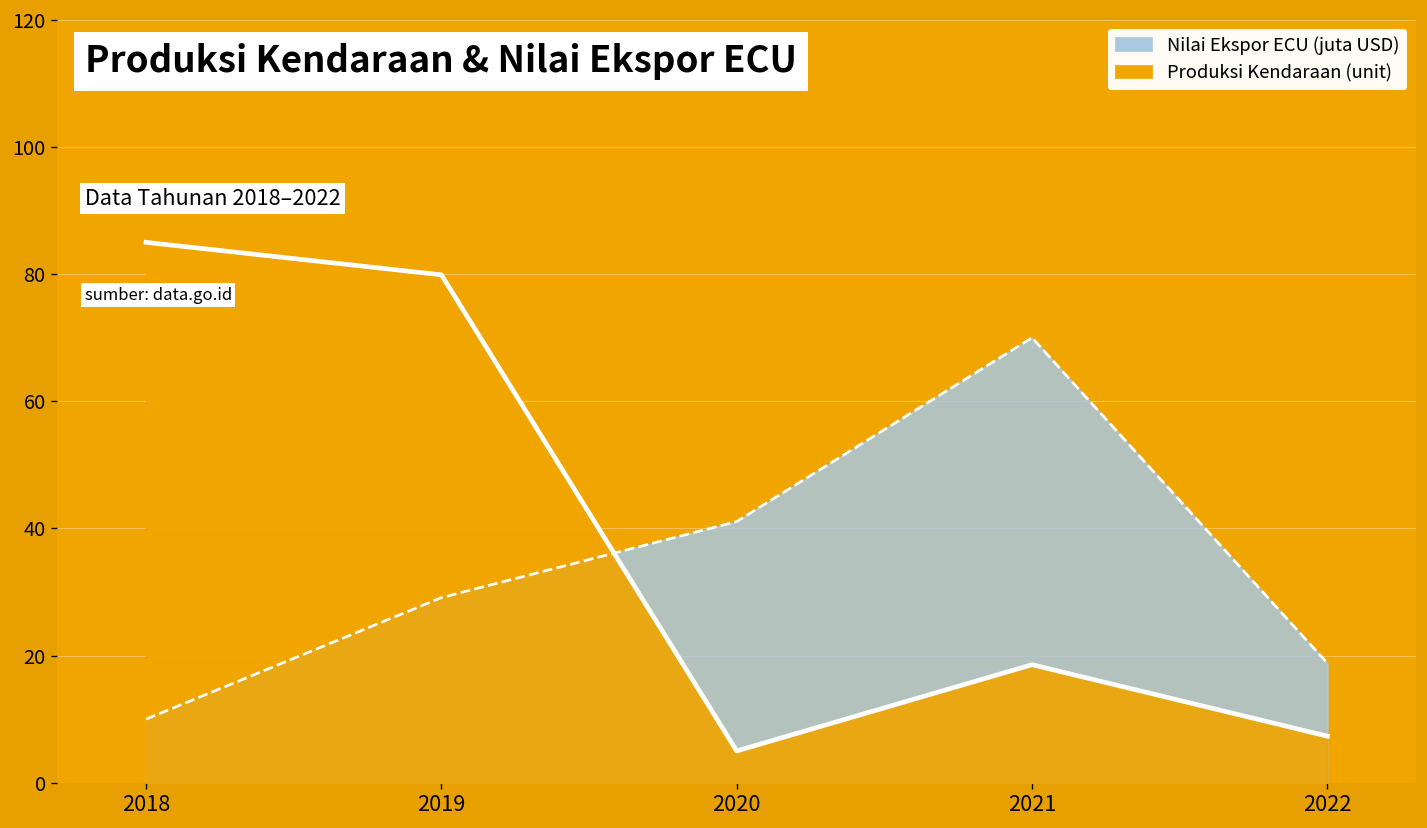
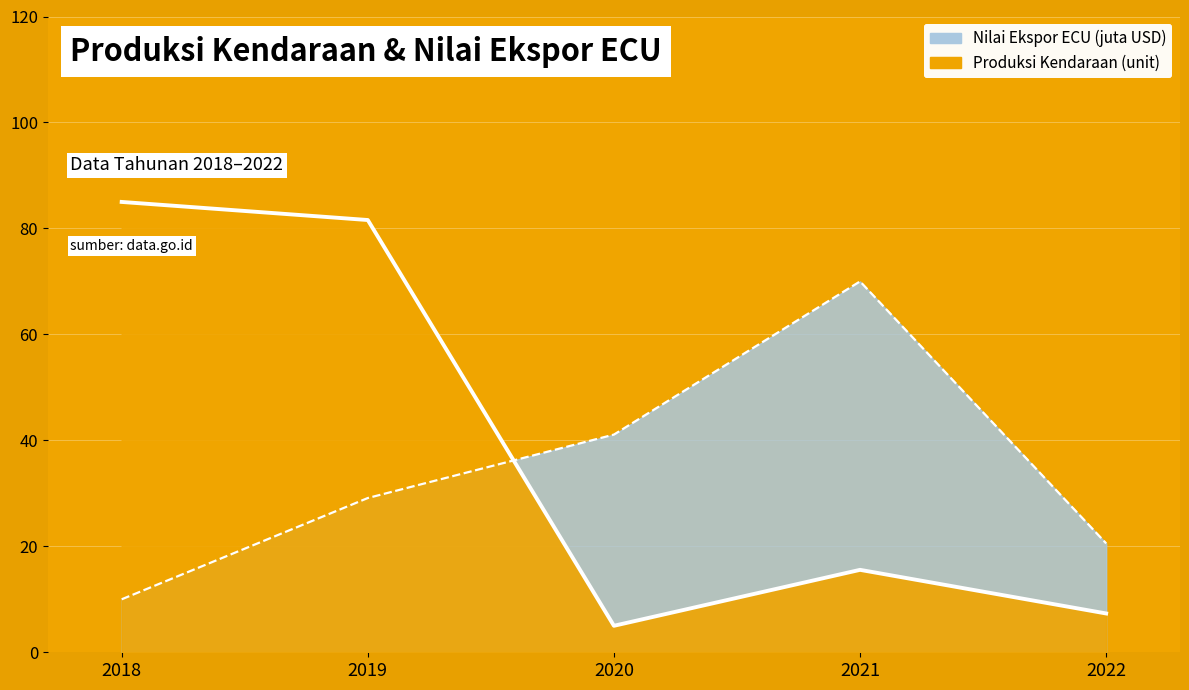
  {
    "Nilai Ekspor ECU (juta USD)": {
      "2018": 10,
      "2019": 29,
      "2020": 41,
      "2021": 70,
-     "2022": 19
+     "2022": 21
    },
    "Produksi Kendaraan (unit)": {
      "2018": 85,
-     "2019": 80,
+     "2019": 82,
      "2020": 5,
-     "2021": 19,
+     "2021": 16,
      "2022": 7
    }
  }
